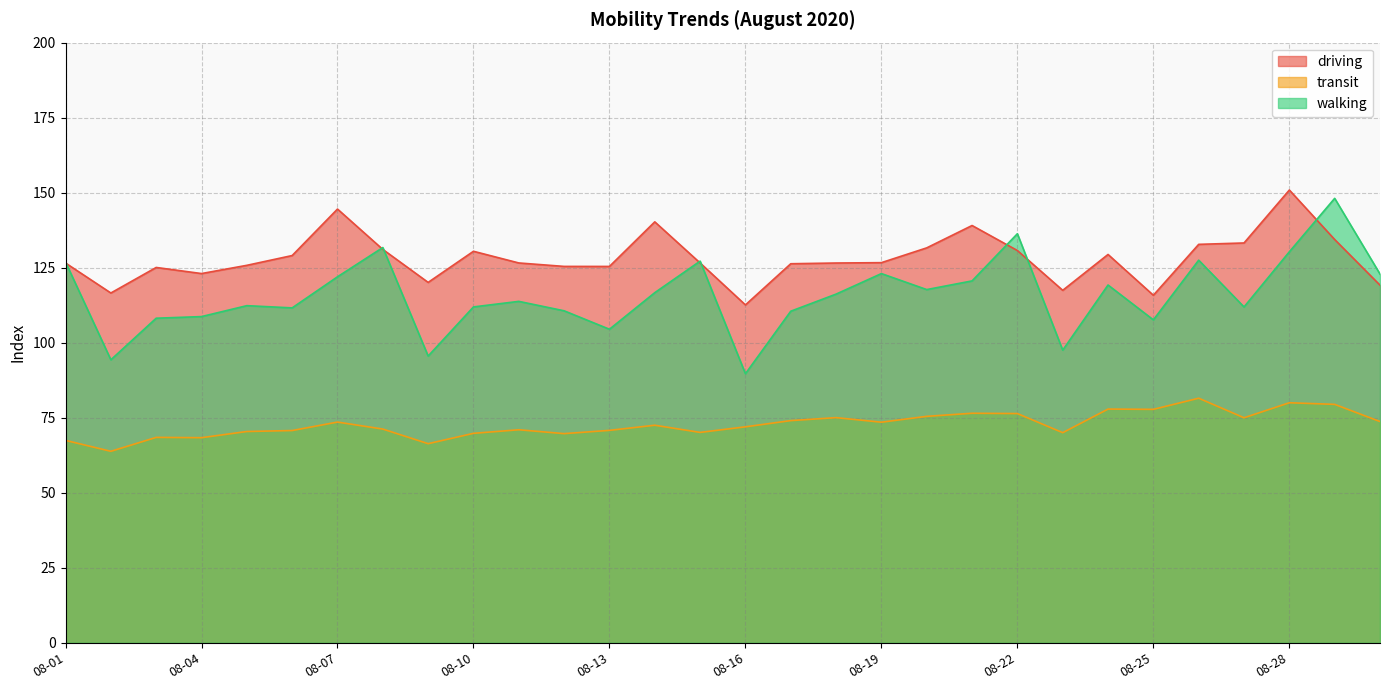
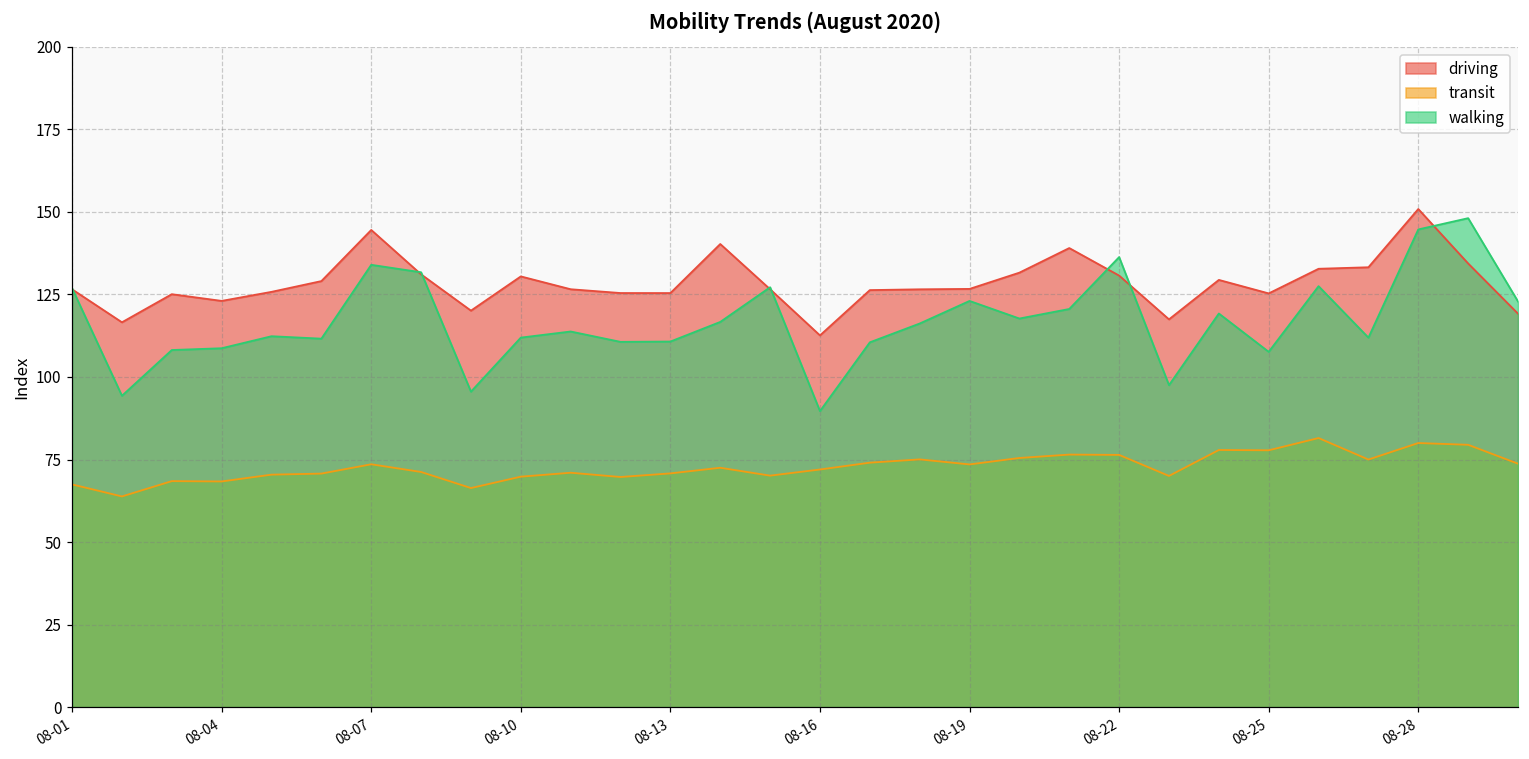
  {
    "driving": {
      "08-04": 123,
      "08-07": 145,
      "08-10": 130,
      "08-13": 125,
      "08-16": 113,
      "08-19": 127,
      "08-22": 131,
-     "08-25": 116,
+     "08-25": 125,
      "08-28": 151
    },
    "transit": {
      "08-01": 67,
      "08-04": 68,
      "08-07": 74,
      "08-10": 70,
      "08-13": 71,
      "08-16": 72,
      "08-19": 74,
      "08-22": 76,
      "08-25": 78,
      "08-28": 80
    },
    "walking": {
      "08-04": 109,
-     "08-07": 122,
+     "08-07": 134,
      "08-10": 112,
-     "08-13": 104,
+     "08-13": 111,
      "08-16": 90,
      "08-19": 123,
      "08-22": 136,
      "08-25": 108,
-     "08-28": 130
+     "08-28": 145
    }
  }
